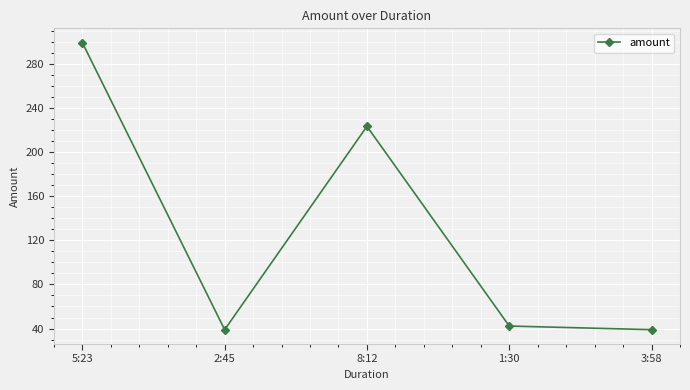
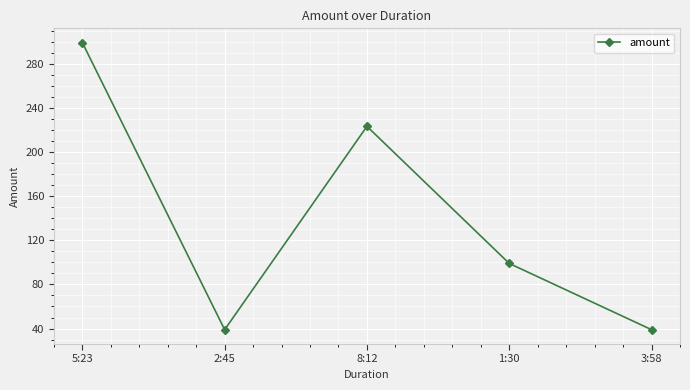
  {
    "5:23": 299,
    "2:45": 39,
    "8:12": 223,
-   "1:30": 42,
+   "1:30": 99,
    "3:58": 39
  }
